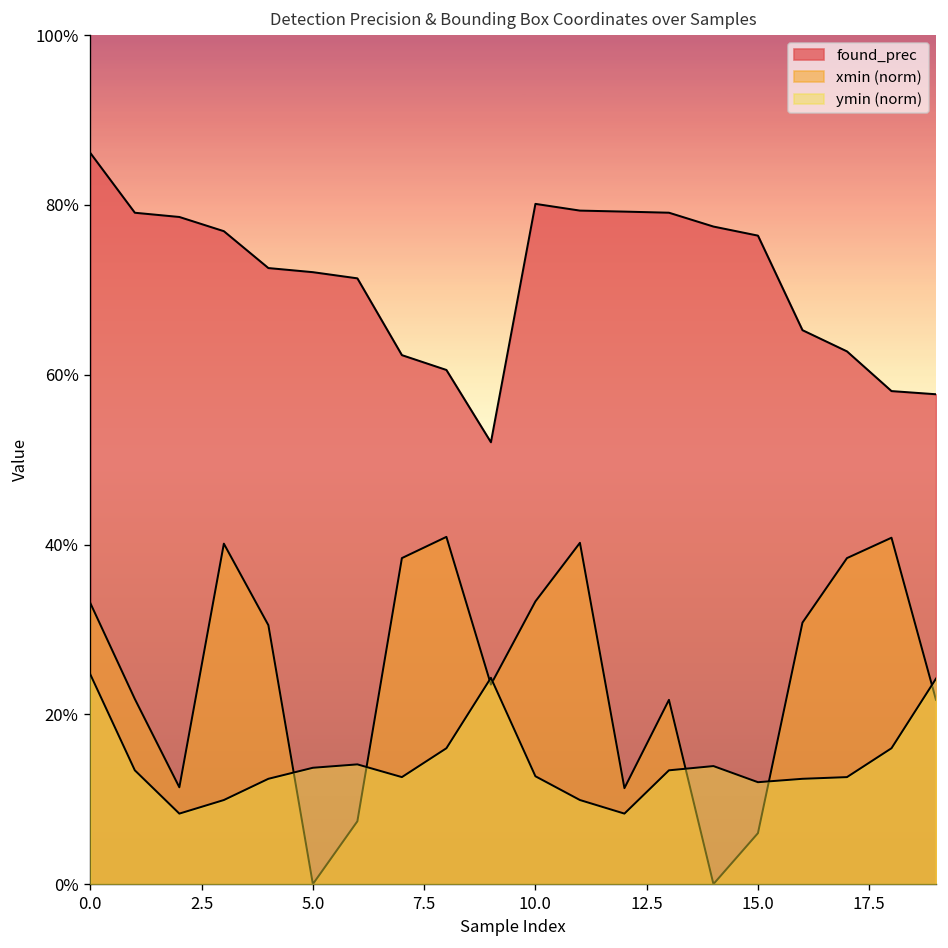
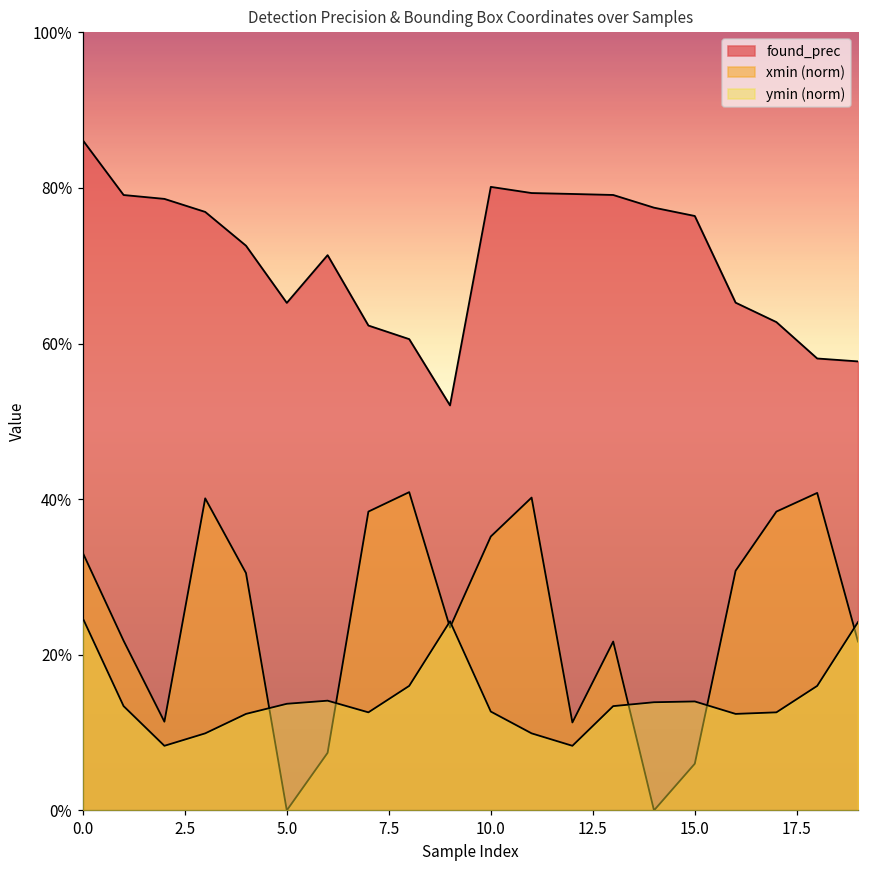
  {
    "found_prec": {
      "0.0": "86%",
-     "5.0": "72%",
+     "5.0": "65%",
      "10.0": "80%",
      "15.0": "76%"
    },
    "xmin (norm)": {
      "0.0": "33%",
      "5.0": "0%",
-     "10.0": "33%",
+     "10.0": "35%",
      "15.0": "6%"
    },
    "ymin (norm)": {
      "0.0": "25%",
      "5.0": "14%",
      "10.0": "13%",
-     "15.0": "12%"
+     "15.0": "14%"
    }
  }
